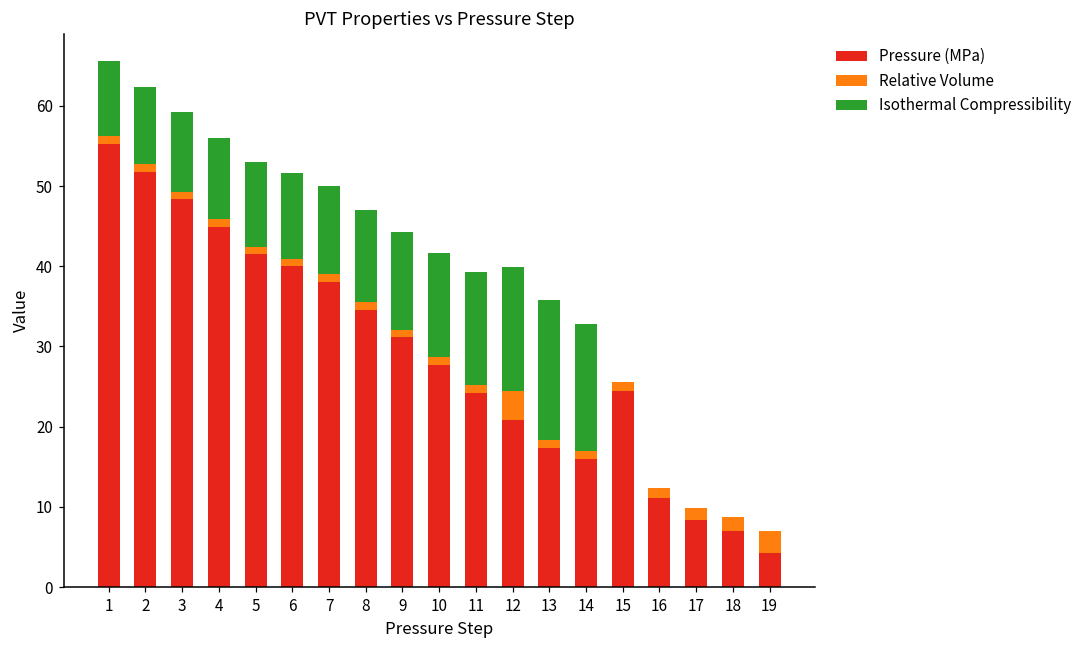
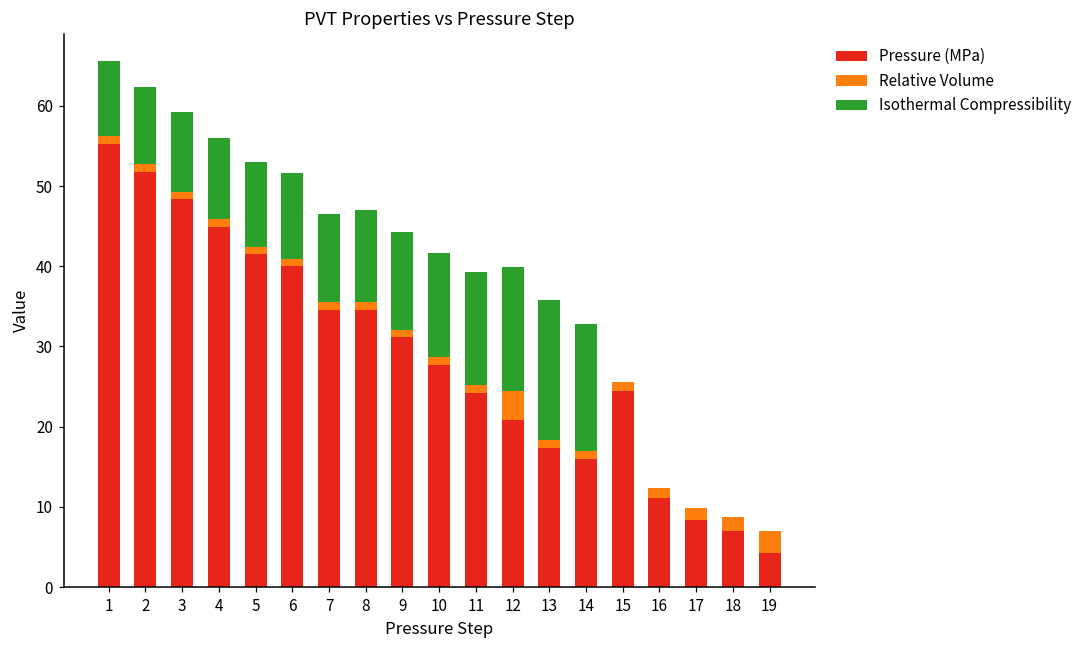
  {
    "Pressure (MPa)": {
      "1": 55,
      "2": 52,
      "3": 48,
      "4": 45,
      "5": 41,
      "6": 40,
-     "7": 38,
+     "7": 35,
      "8": 35,
      "9": 31,
      "10": 28,
      "11": 24,
      "12": 21,
      "13": 17,
      "14": 16,
      "15": 24,
      "16": 11,
      "17": 8,
      "18": 7,
      "19": 4
    },
    "Relative Volume": {
      "1": 1,
      "2": 1,
      "3": 1,
      "4": 1,
      "5": 1,
      "6": 1,
      "7": 1,
      "8": 1,
      "9": 1,
      "10": 1,
      "11": 1,
      "12": 4,
      "13": 1,
      "14": 1,
      "15": 1,
      "16": 1,
      "17": 1,
      "18": 2,
      "19": 3
    },
    "Isothermal Compressibility": {
      "1": 9,
      "2": 10,
      "3": 10,
      "4": 10,
      "5": 11,
      "6": 11,
      "7": 11,
      "8": 12,
      "9": 12,
      "10": 13,
      "11": 14,
      "12": 16,
      "13": 17,
      "14": 16,
      "15": 0,
      "16": 0,
      "17": 0,
      "18": 0,
      "19": 0
    }
  }
